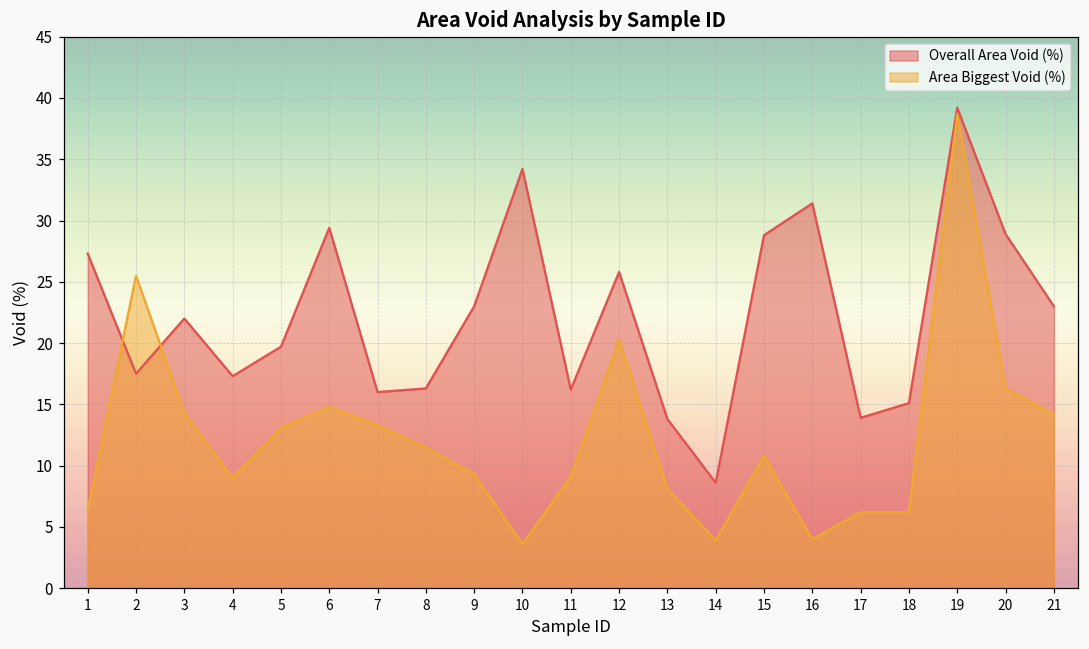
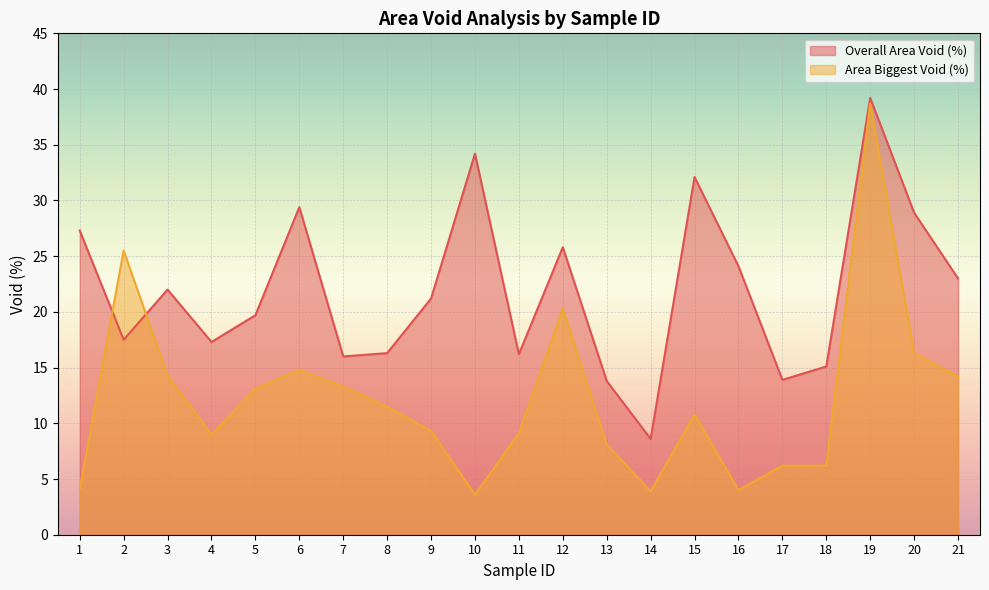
  {
    "Overall Area Void (%)": {
      "1": 27.3,
      "2": 17.5,
      "3": 22.0,
      "4": 17.3,
      "5": 19.7,
      "6": 29.4,
      "7": 16.0,
      "8": 16.3,
-     "9": 23.0,
+     "9": 21.2,
      "10": 34.2,
      "11": 16.2,
      "12": 25.8,
      "13": 13.8,
      "14": 8.6,
-     "15": 28.8,
-     "16": 31.4,
+     "15": 32.1,
+     "16": 24.1,
      "17": 13.9,
      "18": 15.1,
      "19": 39.2,
      "20": 28.9,
      "21": 23.0
    },
    "Area Biggest Void (%)": {
-     "1": 6.4,
+     "1": 4.1,
      "2": 25.5,
      "3": 14.3,
      "4": 9.0,
      "5": 13.1,
      "6": 14.8,
      "7": 13.3,
      "8": 11.5,
      "9": 9.3,
      "10": 3.6,
      "11": 9.1,
      "12": 20.3,
      "13": 8.1,
      "14": 3.9,
      "15": 10.8,
      "16": 4.0,
      "17": 6.2,
      "18": 6.2,
      "19": 38.7,
      "20": 16.3,
      "21": 14.2
    }
  }
